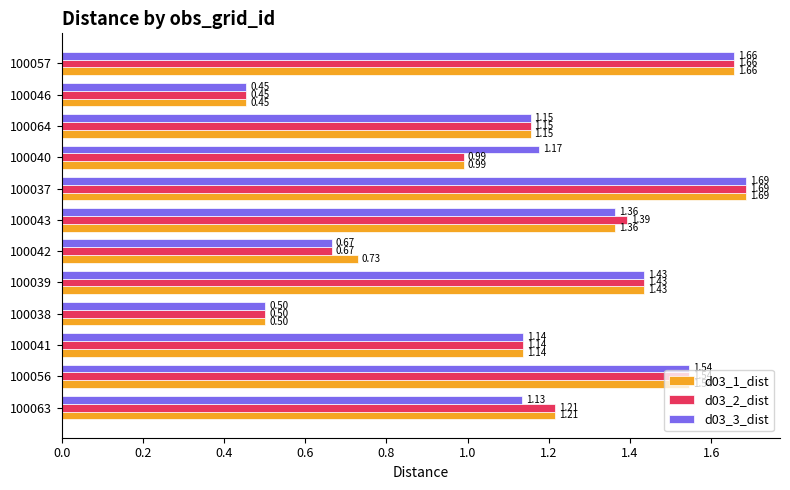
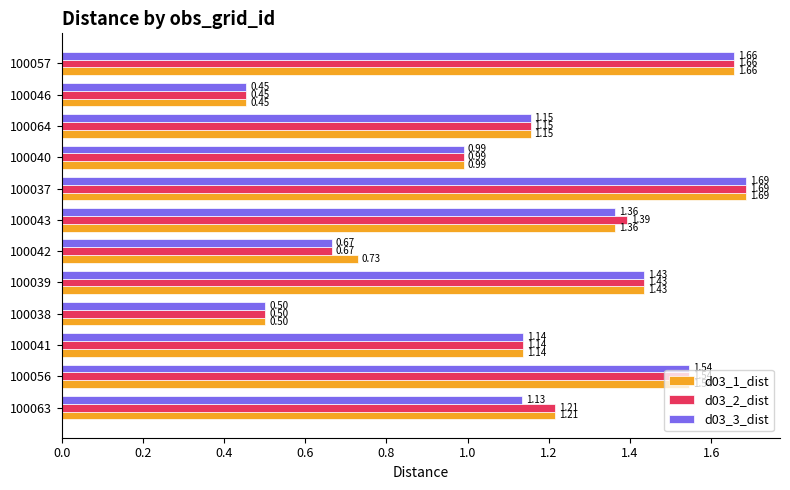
  {
    "d03_1_dist": {
      "100043": 1.36,
      "100042": 0.73
    },
    "d03_2_dist": {
      "100043": 1.39
    },
    "d03_3_dist": {
-     "100040": 1.17,
+     "100040": 0.99,
      "100043": 1.36,
      "100063": 1.13
    }
  }
